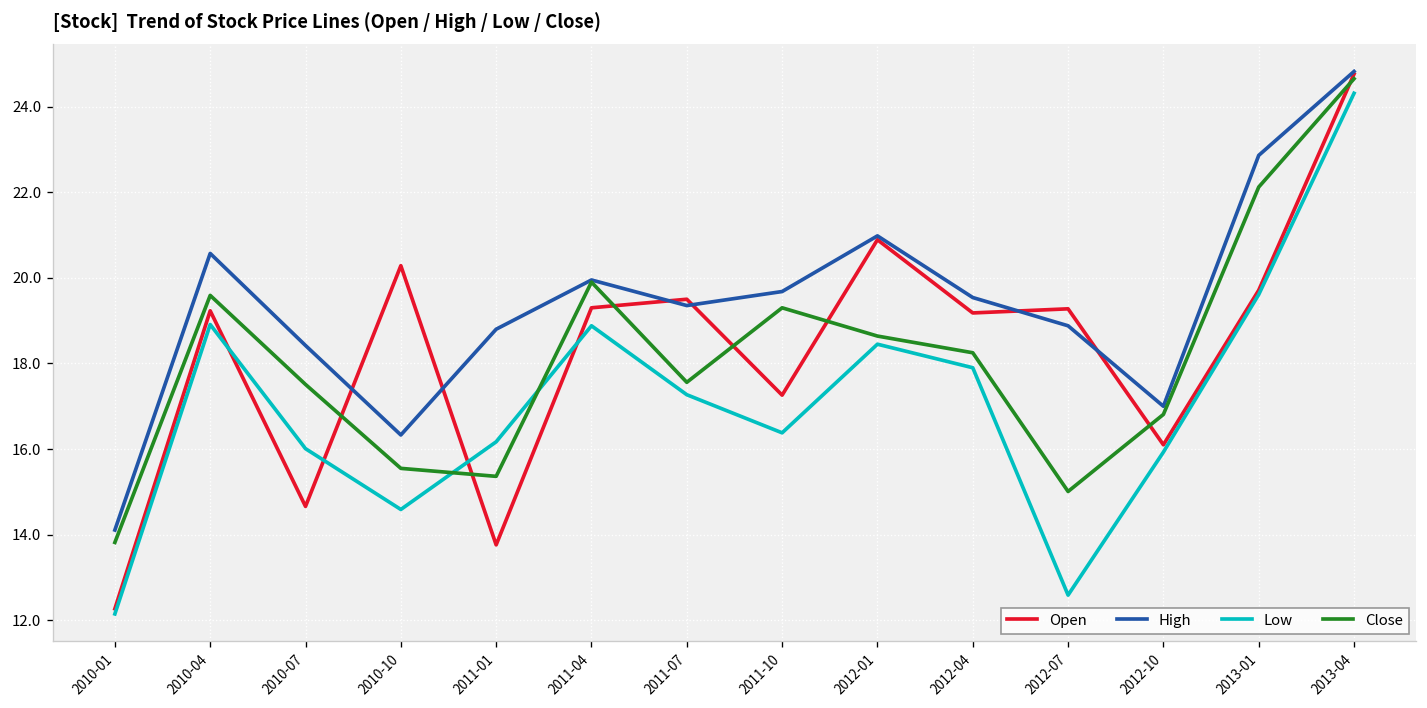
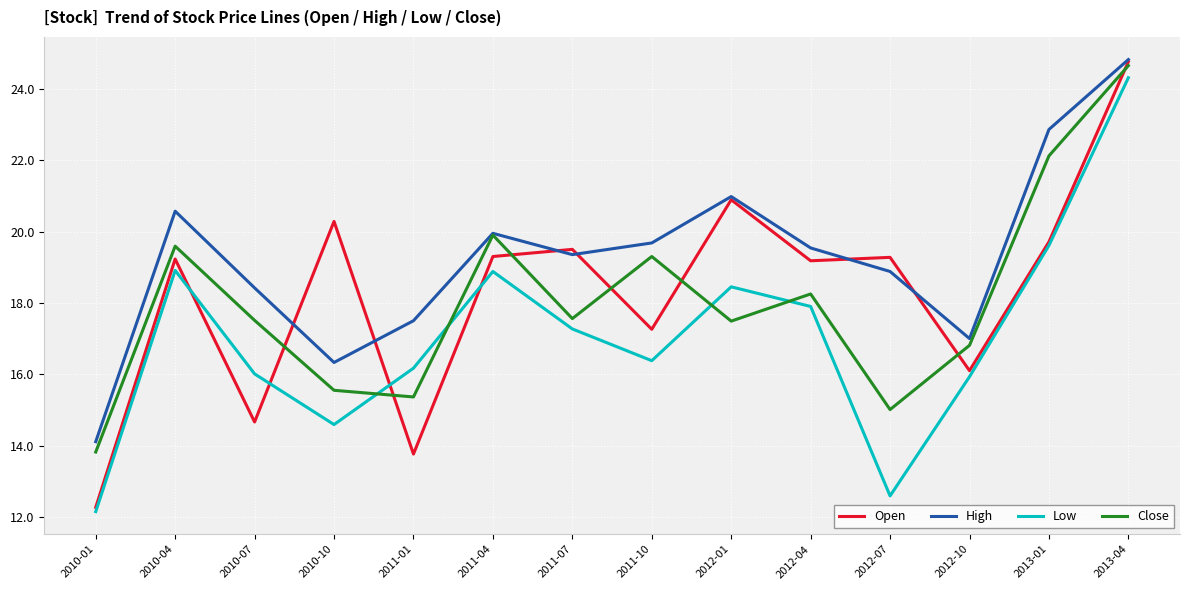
  {
    "Open": {
      "2010-01": 12.3,
      "2010-04": 19.2,
      "2010-07": 14.7,
      "2010-10": 20.3,
      "2011-01": 13.8,
      "2011-04": 19.3,
      "2011-07": 19.5,
      "2011-10": 17.3,
      "2012-01": 20.9,
      "2012-04": 19.2,
      "2012-07": 19.3,
      "2012-10": 16.1,
      "2013-01": 19.7
    },
    "High": {
      "2010-01": 14.1,
      "2010-04": 20.6,
      "2010-07": 18.4,
      "2010-10": 16.3,
-     "2011-01": 18.8,
+     "2011-01": 17.5,
      "2011-07": 19.4,
      "2011-10": 19.7,
      "2012-01": 21.0,
      "2012-04": 19.5,
      "2012-07": 18.9,
      "2012-10": 17.0,
      "2013-01": 22.9
    },
    "Low": {
      "2010-01": 12.2,
      "2010-04": 18.9,
      "2010-07": 16.0,
      "2010-10": 14.6,
      "2011-01": 16.2,
      "2011-04": 18.9,
      "2011-07": 17.3,
      "2011-10": 16.4,
      "2012-01": 18.5,
      "2012-04": 17.9,
      "2012-07": 12.6,
      "2012-10": 15.9,
      "2013-01": 19.6,
      "2013-04": 24.3
    },
    "Close": {
      "2010-01": 13.8,
      "2010-04": 19.6,
      "2010-07": 17.5,
      "2010-10": 15.6,
      "2011-01": 15.4,
      "2011-07": 17.6,
      "2011-10": 19.3,
-     "2012-01": 18.6,
+     "2012-01": 17.5,
      "2012-04": 18.3,
      "2012-07": 15.0,
      "2012-10": 16.8,
      "2013-01": 22.1,
      "2013-04": 24.7
    }
  }
